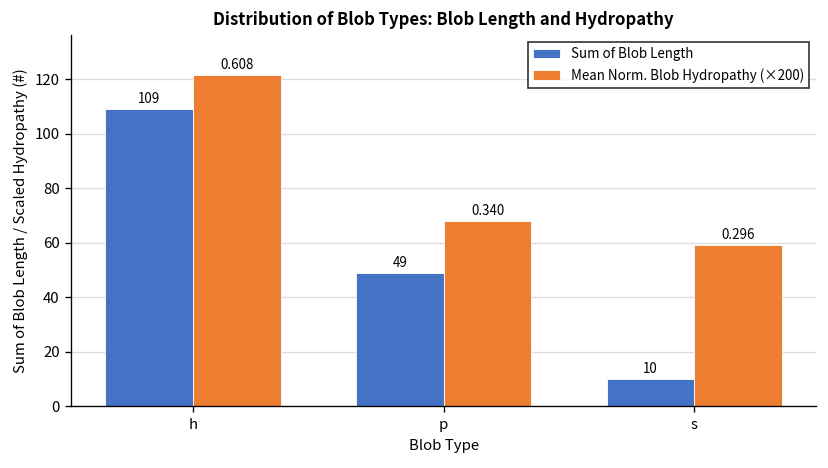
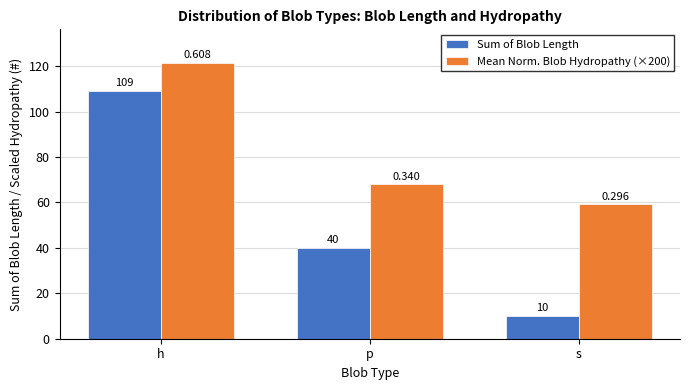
  {
    "Sum of Blob Length": {
      "h": 109,
-     "p": 49,
+     "p": 40,
      "s": 10
    }
  }
